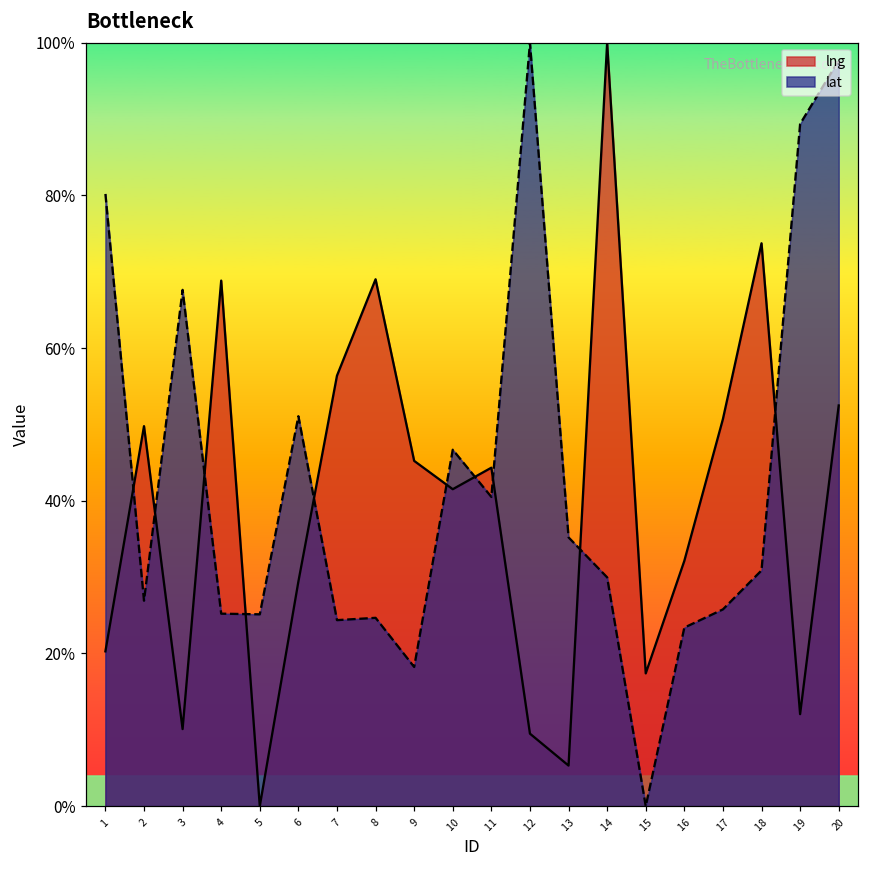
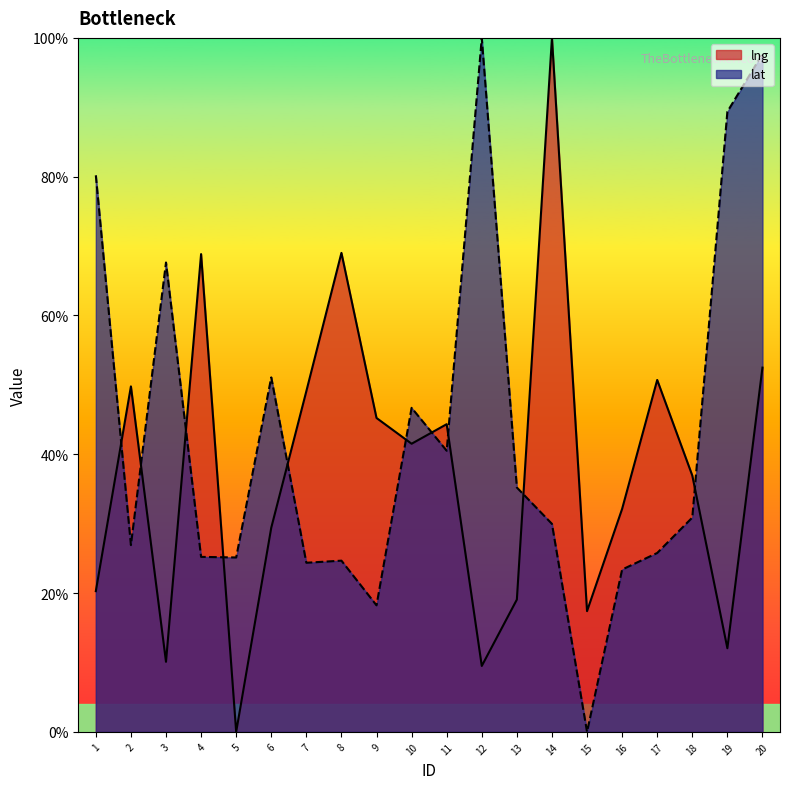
  {
    "lng": {
      "1": "20%",
      "2": "50%",
      "3": "10%",
      "4": "69%",
      "6": "29%",
-     "7": "56%",
+     "7": "49%",
      "8": "69%",
      "9": "45%",
      "10": "42%",
      "11": "44%",
      "12": "9%",
-     "13": "5%",
+     "13": "19%",
      "14": "100%",
      "15": "17%",
      "16": "32%",
      "17": "51%",
-     "18": "74%",
+     "18": "37%",
      "19": "12%",
      "20": "52%"
    },
    "lat": {
      "1": "80%",
      "2": "27%",
      "3": "68%",
      "4": "25%",
      "5": "25%",
      "6": "51%",
      "7": "24%",
      "8": "25%",
      "9": "18%",
      "10": "47%",
      "11": "41%",
      "12": "100%",
      "13": "35%",
      "14": "30%",
      "16": "23%",
      "17": "26%",
      "18": "31%",
      "19": "89%"
    }
  }
